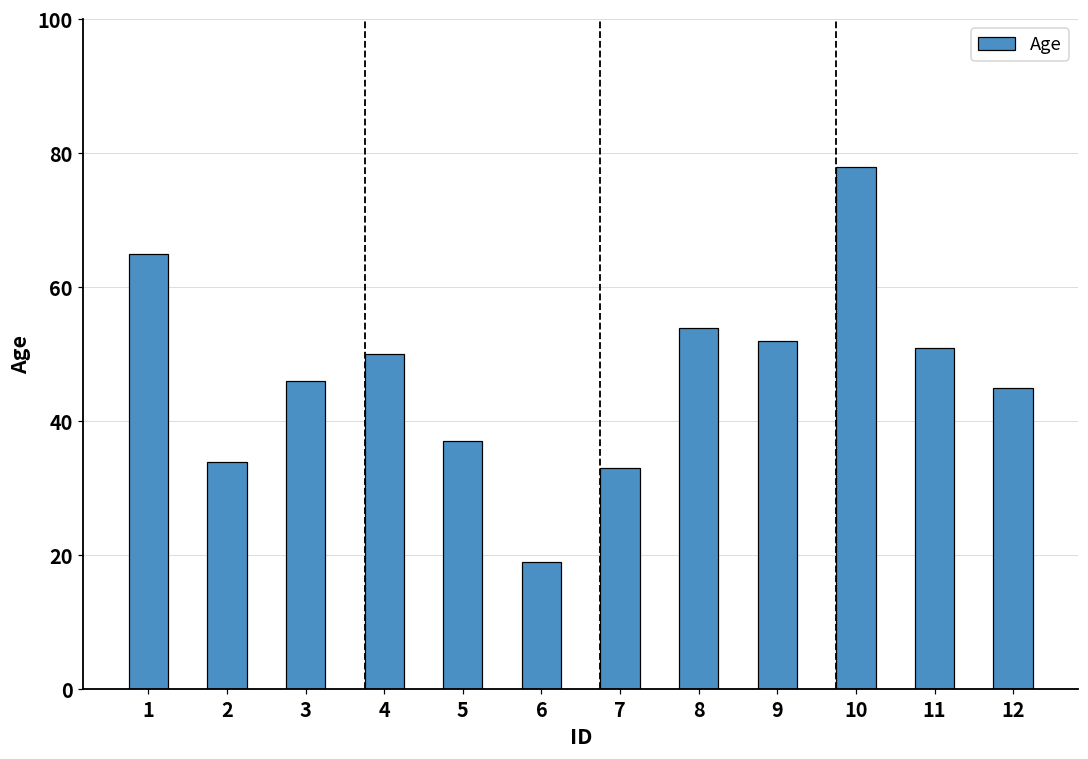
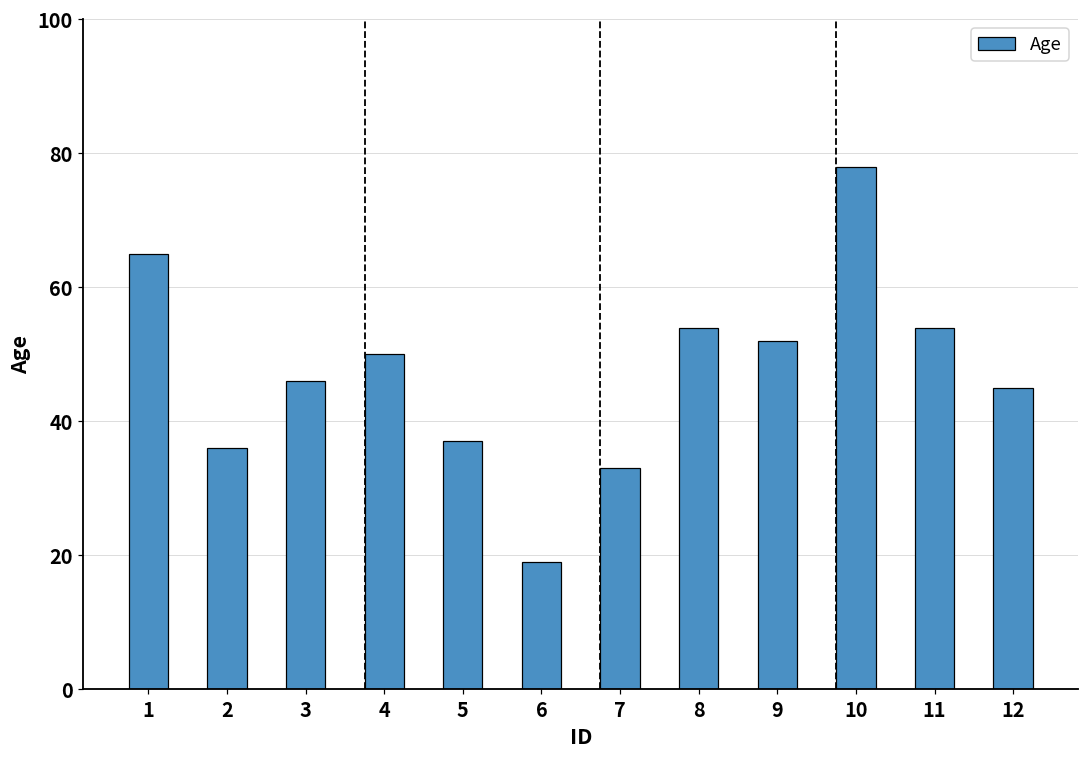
  {
    "1": 65,
-   "2": 34,
+   "2": 36,
    "3": 46,
    "4": 50,
    "5": 37,
    "6": 19,
    "7": 33,
    "8": 54,
    "9": 52,
    "10": 78,
-   "11": 51,
+   "11": 54,
    "12": 45
  }
